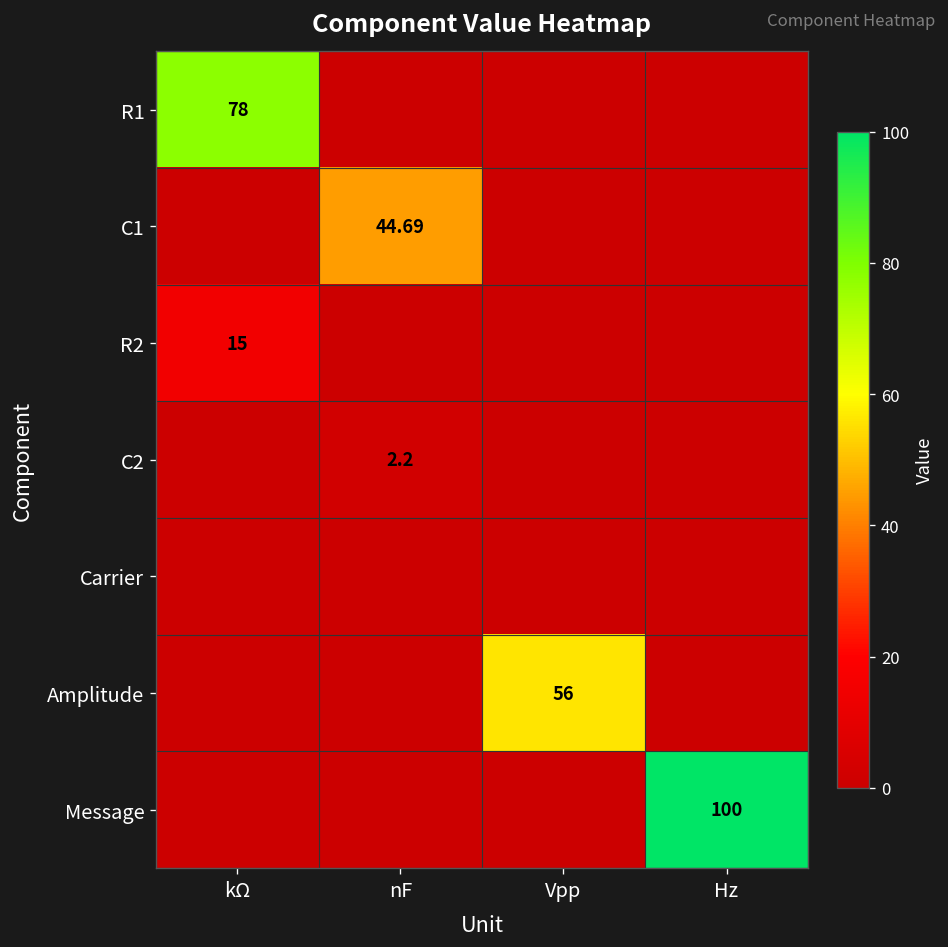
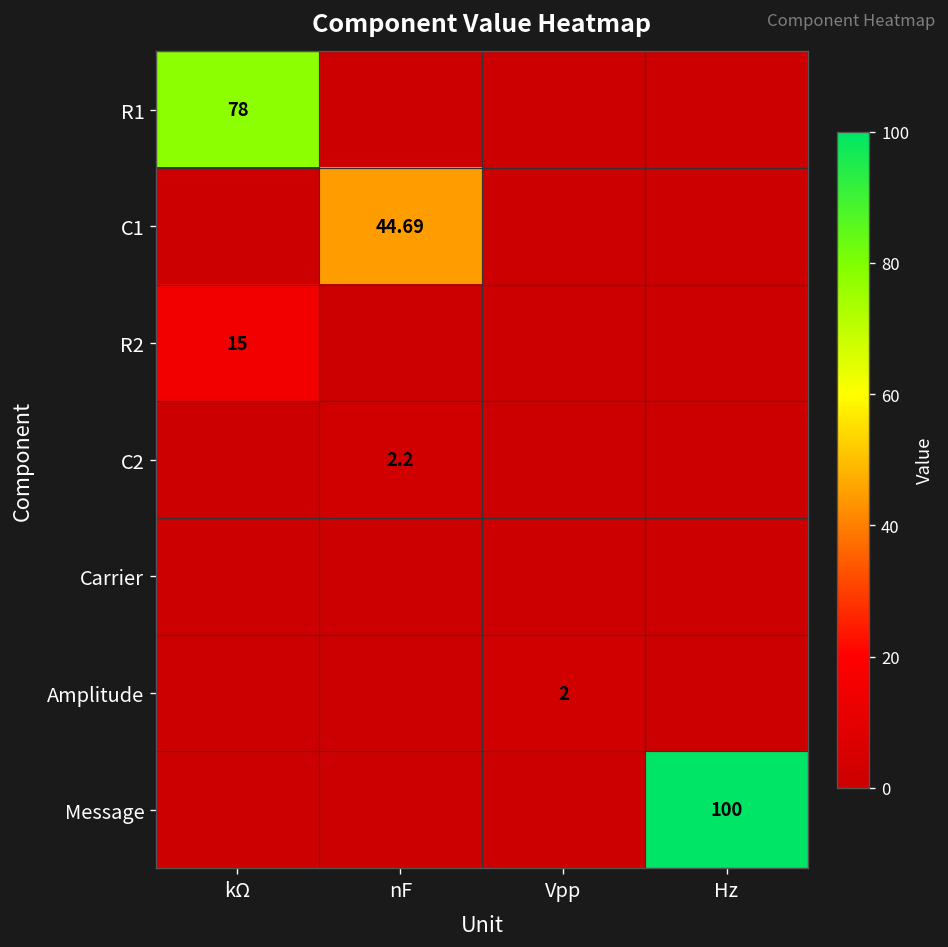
  {
    "R1": {
      "kΩ": 78
    },
    "C1": {
      "nF": 44.69
    },
    "R2": {
      "kΩ": 15
    },
    "C2": {
      "nF": 2.2
    },
    "Amplitude": {
-     "Vpp": 56
+     "Vpp": 2
    },
    "Message": {
      "Hz": 100
    }
  }
